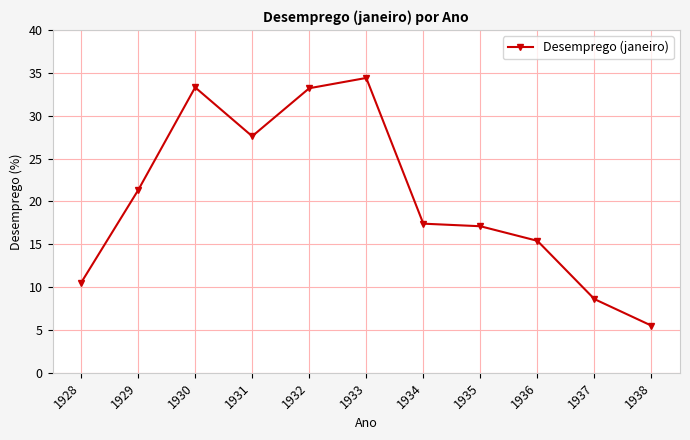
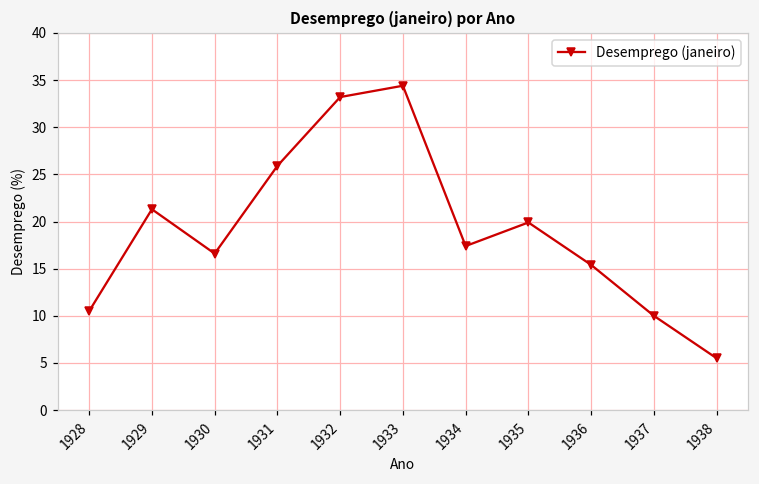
  {
    "1928": 11,
    "1929": 21,
-   "1930": 33,
-   "1931": 28,
+   "1930": 17,
+   "1931": 26,
    "1932": 33,
    "1933": 34,
    "1934": 17,
-   "1935": 17,
+   "1935": 20,
    "1936": 15,
-   "1937": 9,
+   "1937": 10,
    "1938": 6
  }
